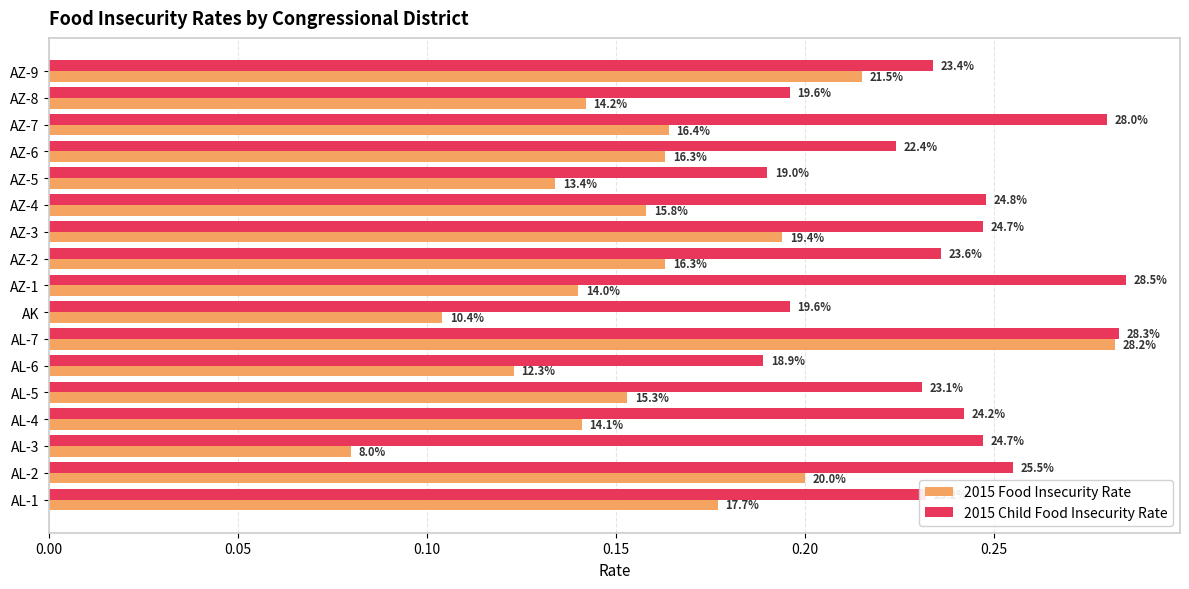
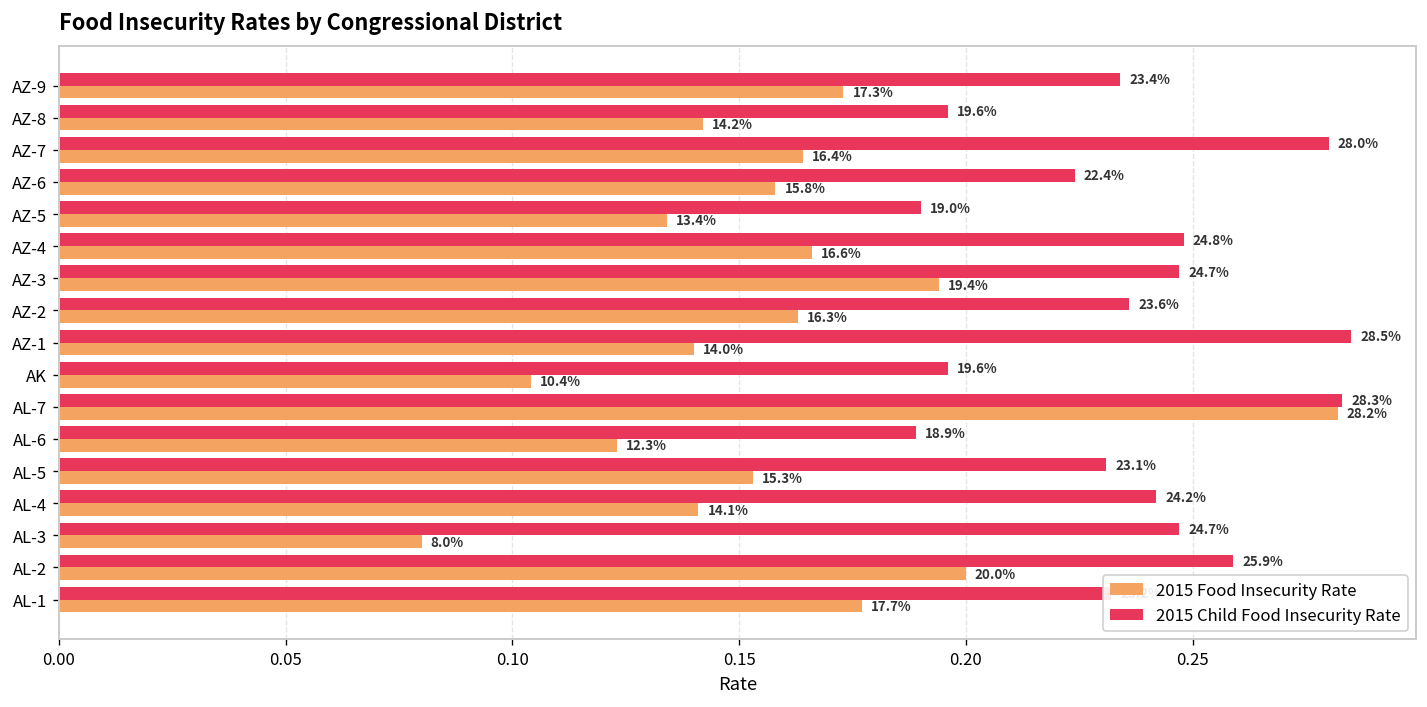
  {
    "2015 Food Insecurity Rate": {
-     "AZ-9": "21.5%",
+     "AZ-9": "17.3%",
      "AZ-8": "14.2%",
      "AZ-7": "16.4%",
-     "AZ-6": "16.3%",
+     "AZ-6": "15.8%",
      "AZ-5": "13.4%",
-     "AZ-4": "15.8%",
+     "AZ-4": "16.6%",
      "AZ-3": "19.4%",
      "AZ-2": "16.3%",
      "AZ-1": "14.0%",
      "AK": "10.4%",
      "AL-6": "12.3%",
      "AL-5": "15.3%",
      "AL-4": "14.1%",
      "AL-3": "8.0%",
      "AL-2": "20.0%",
      "AL-1": "17.7%"
    },
    "2015 Child Food Insecurity Rate": {
      "AZ-9": "23.4%",
      "AZ-8": "19.6%",
      "AZ-7": "28.0%",
      "AZ-6": "22.4%",
      "AZ-5": "19.0%",
      "AZ-4": "24.8%",
      "AZ-3": "24.7%",
      "AZ-2": "23.6%",
      "AZ-1": "28.5%",
      "AK": "19.6%",
      "AL-6": "18.9%",
      "AL-5": "23.1%",
      "AL-4": "24.2%",
      "AL-3": "24.7%",
-     "AL-2": "25.5%"
+     "AL-2": "25.9%"
    }
  }
